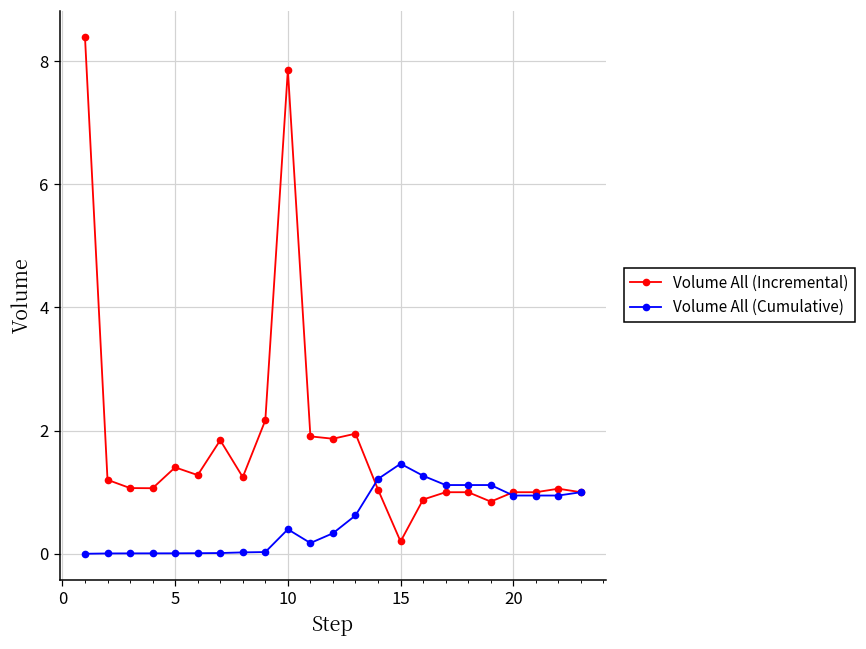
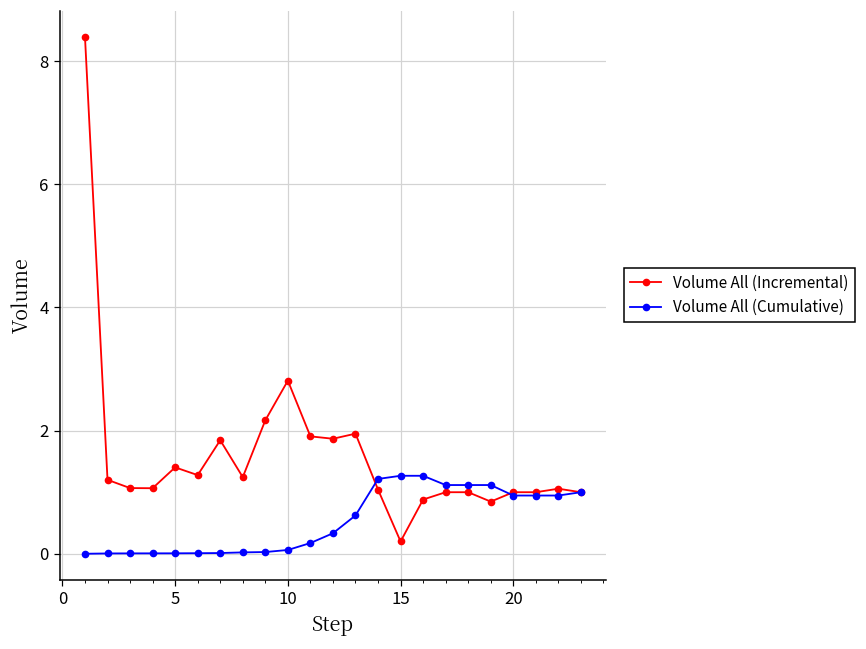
  {
    "Volume All (Incremental)": {
      "5": 1.4,
-     "10": 7.9,
+     "10": 2.8,
      "15": 0.2,
      "20": 1.0
    },
    "Volume All (Cumulative)": {
      "5": 0.0,
-     "10": 0.4,
-     "15": 1.5,
+     "10": 0.1,
+     "15": 1.3,
      "20": 0.9
    }
  }
